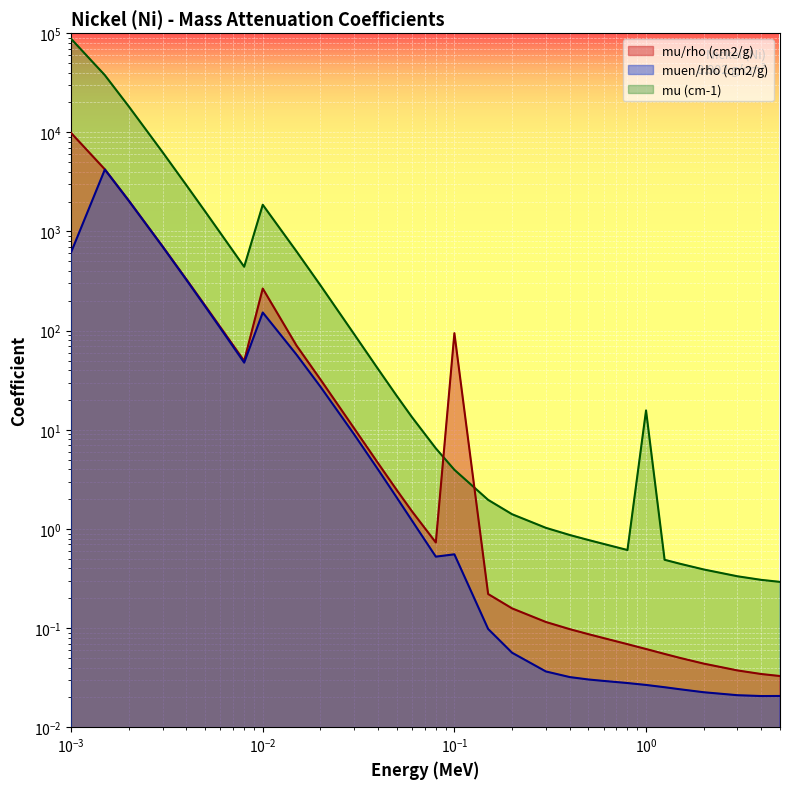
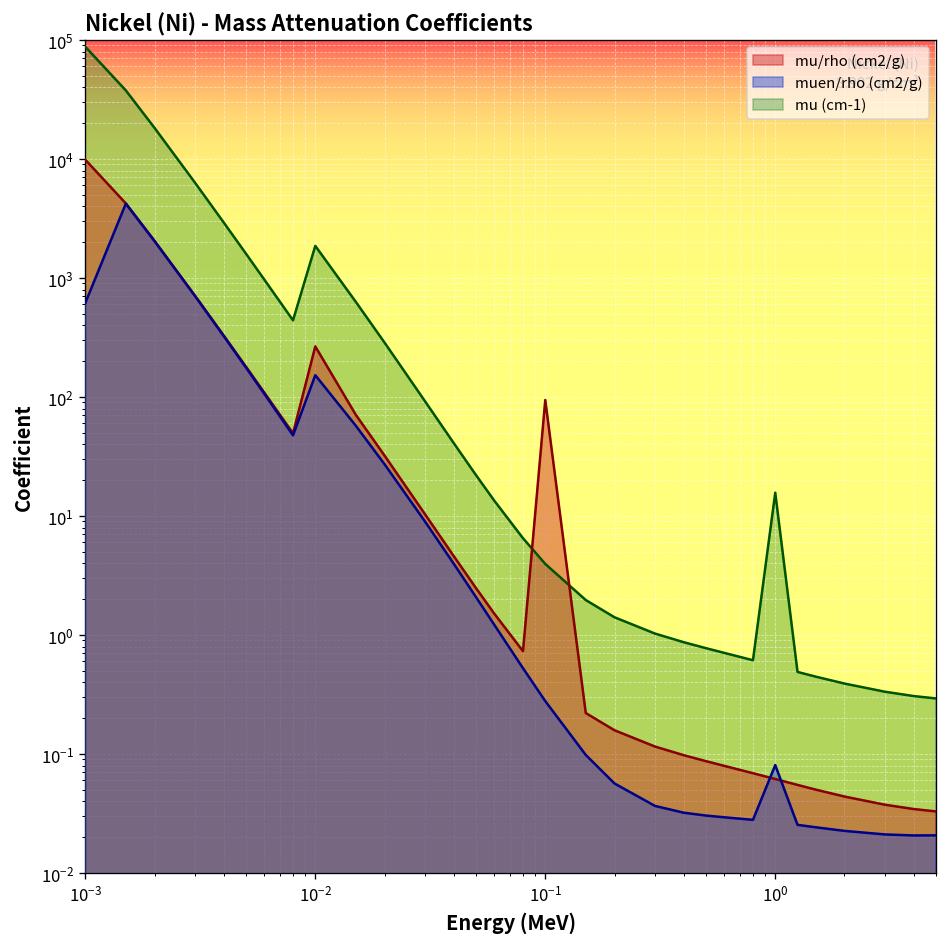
  {
    "mu/rho (cm2/g)": {
      "10^-3": 10000,
      "10^-2": 270,
      "10^-1": 90,
      "10^0": 0.06
    },
    "muen/rho (cm2/g)": {
      "10^-3": 600,
      "10^-2": 150,
-     "10^-1": 0.6,
-     "10^0": 0.027
+     "10^-1": 0.28,
+     "10^0": 0.08
    },
    "mu (cm-1)": {
      "10^-3": 90000,
      "10^-2": 1900,
      "10^-1": 4.0,
      "10^0": 16
    }
  }
